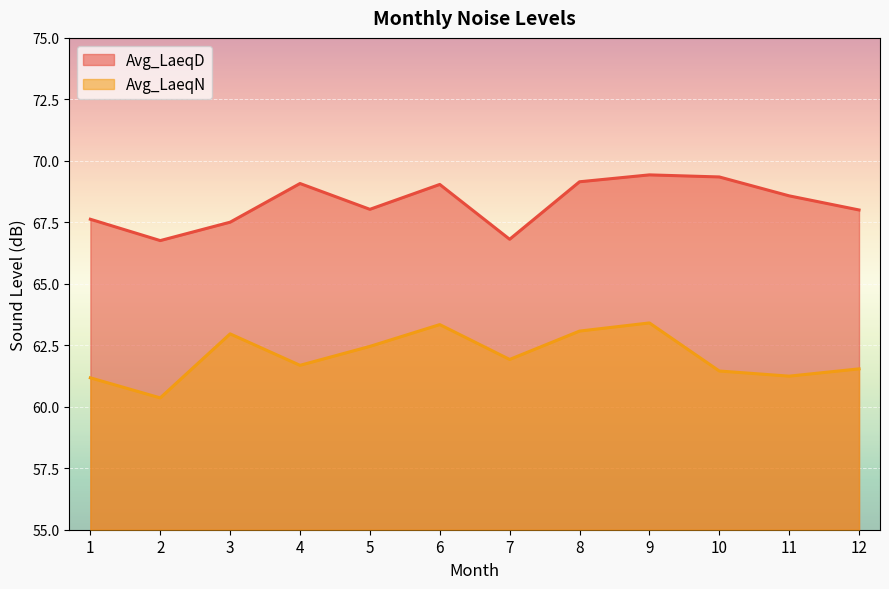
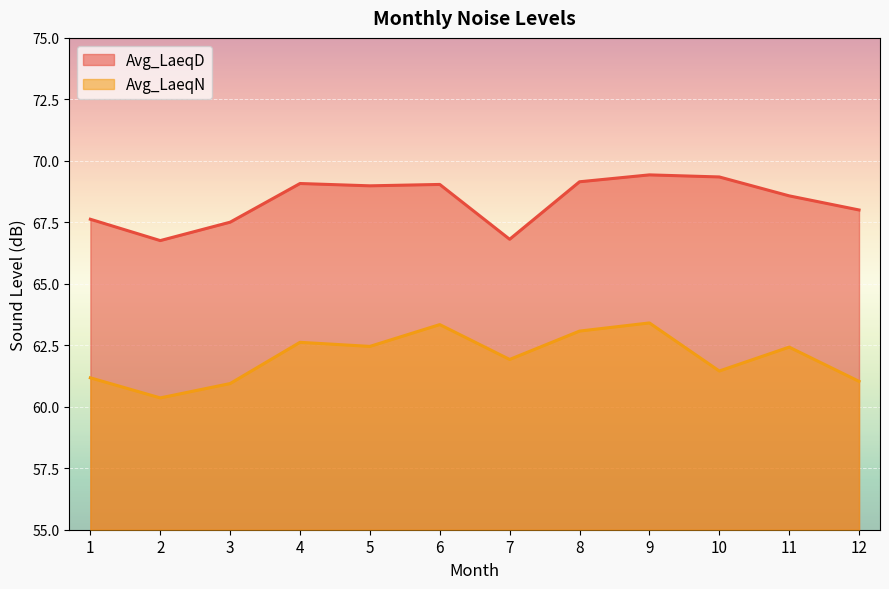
  {
    "Avg_LaeqD": {
      "1": 67.6,
      "2": 66.8,
      "3": 67.5,
      "4": 69.1,
-     "5": 68.0,
+     "5": 69.0,
      "6": 69.0,
      "7": 66.8,
      "8": 69.1,
      "9": 69.4,
      "10": 69.3,
      "11": 68.6,
      "12": 68.0
    },
    "Avg_LaeqN": {
      "1": 61.2,
      "2": 60.4,
-     "3": 63.0,
-     "4": 61.7,
+     "3": 60.9,
+     "4": 62.6,
      "5": 62.5,
      "6": 63.3,
      "7": 61.9,
      "8": 63.1,
      "9": 63.4,
      "10": 61.5,
-     "11": 61.2,
-     "12": 61.5
+     "11": 62.4,
+     "12": 61.0
    }
  }
